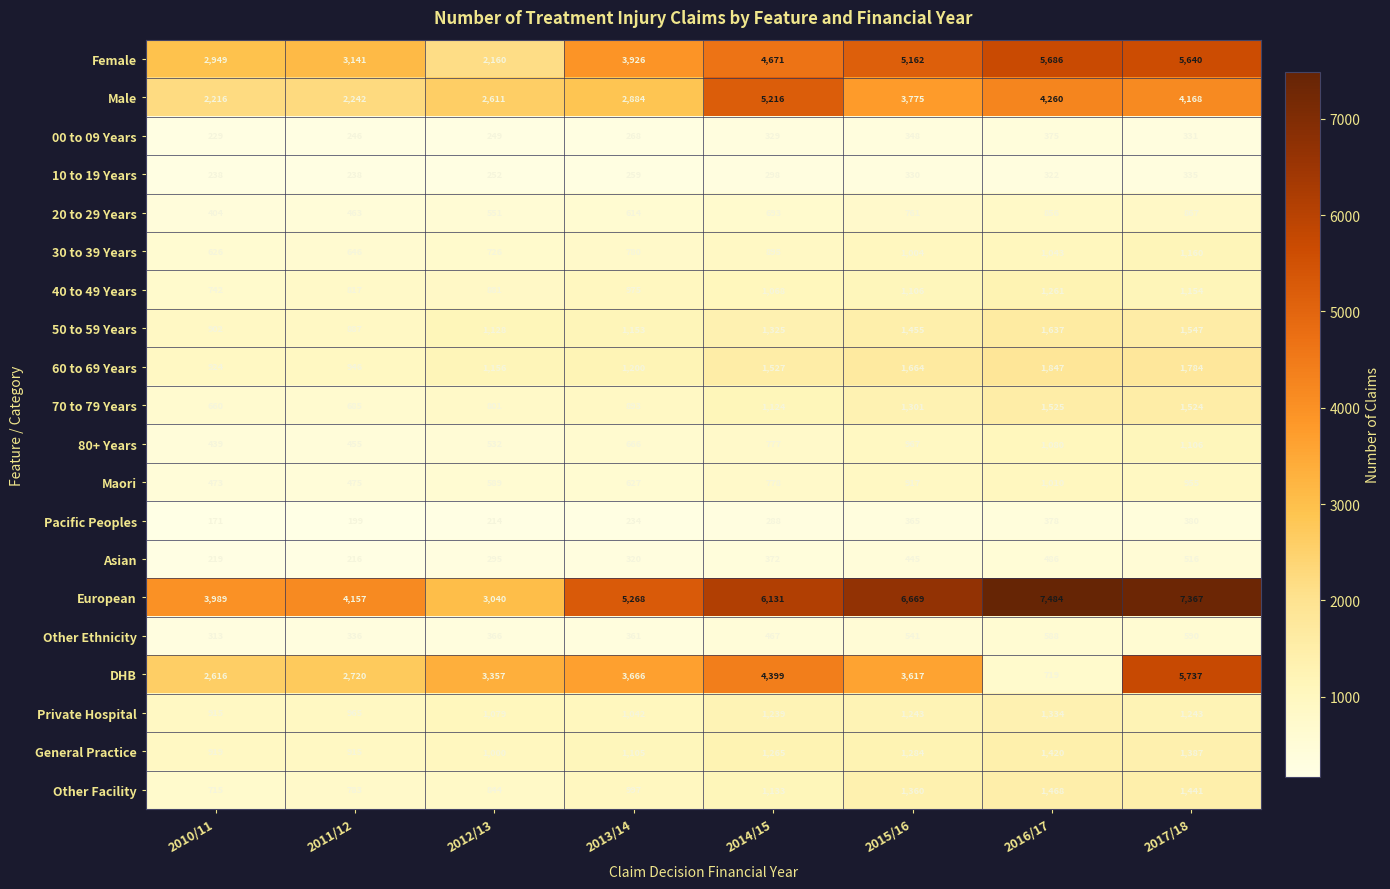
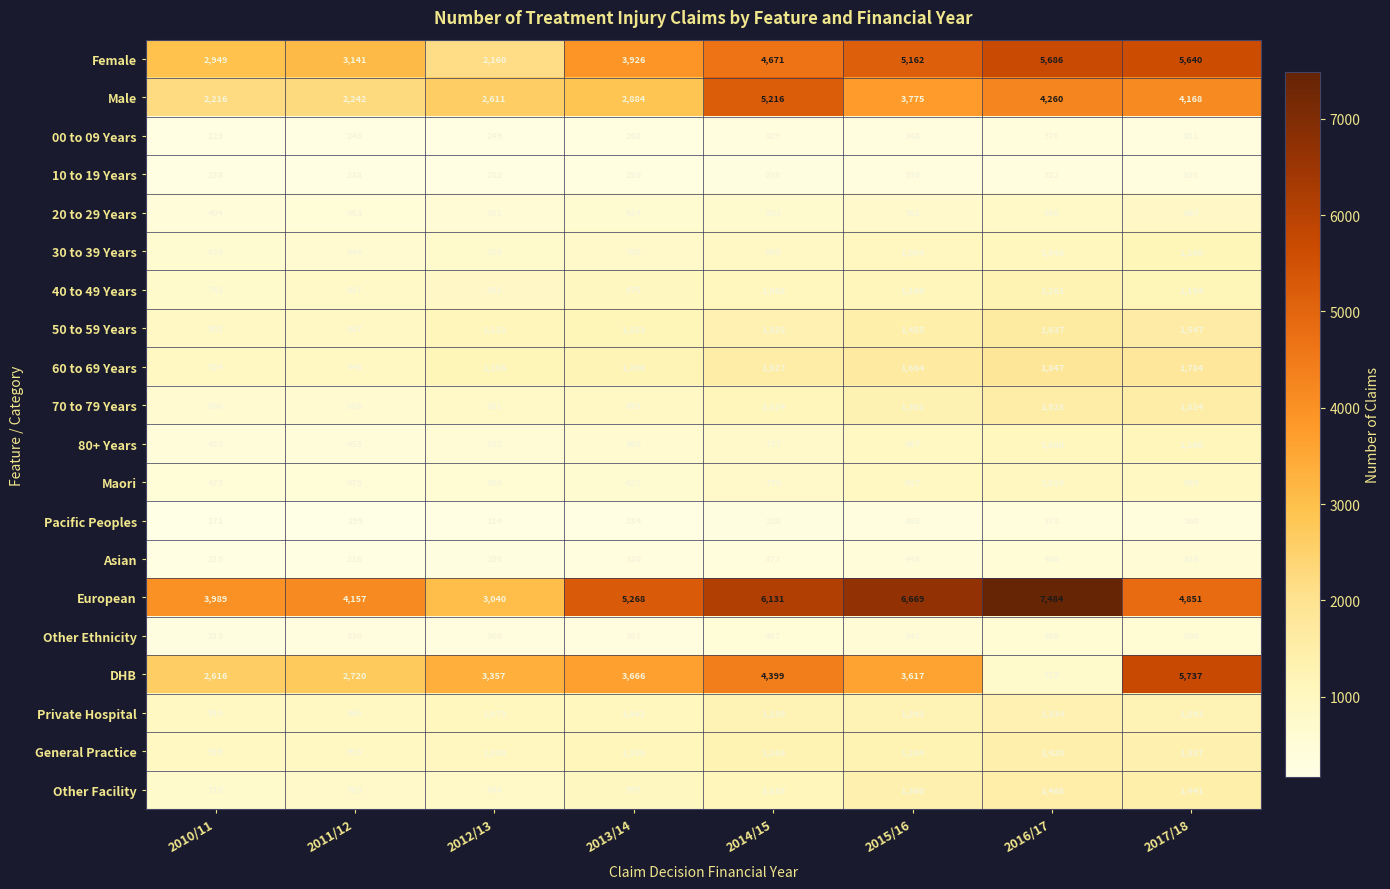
  {
    "Female": {
      "2010/11": "2,949",
      "2011/12": "3,141",
      "2012/13": "2,160",
      "2013/14": "3,926",
      "2014/15": "4,671",
      "2015/16": "5,162",
      "2016/17": "5,686",
      "2017/18": "5,640"
    },
    "Male": {
      "2010/11": "2,216",
      "2011/12": "2,242",
      "2012/13": "2,611",
      "2013/14": "2,884",
      "2014/15": "5,216",
      "2015/16": "3,775",
      "2016/17": "4,260",
      "2017/18": "4,168"
    },
    "50 to 59 Years": {
      "2015/16": "1,455",
      "2016/17": "1,637",
      "2017/18": "1,547"
    },
    "60 to 69 Years": {
      "2014/15": "1,527",
      "2015/16": "1,664",
      "2016/17": "1,847",
      "2017/18": "1,784"
    },
    "70 to 79 Years": {
      "2016/17": "1,525",
      "2017/18": "1,524"
    },
    "European": {
      "2010/11": "3,989",
      "2011/12": "4,157",
      "2012/13": "3,040",
      "2013/14": "5,268",
      "2014/15": "6,131",
      "2015/16": "6,669",
      "2016/17": "7,484",
-     "2017/18": "7,367"
+     "2017/18": "4,851"
    },
    "DHB": {
      "2010/11": "2,616",
      "2011/12": "2,720",
      "2012/13": "3,357",
      "2013/14": "3,666",
      "2014/15": "4,399",
      "2015/16": "3,617",
      "2017/18": "5,737"
    },
    "General Practice": {
      "2016/17": "1,420"
    },
    "Other Facility": {
      "2016/17": "1,468",
      "2017/18": "1,441"
    }
  }
